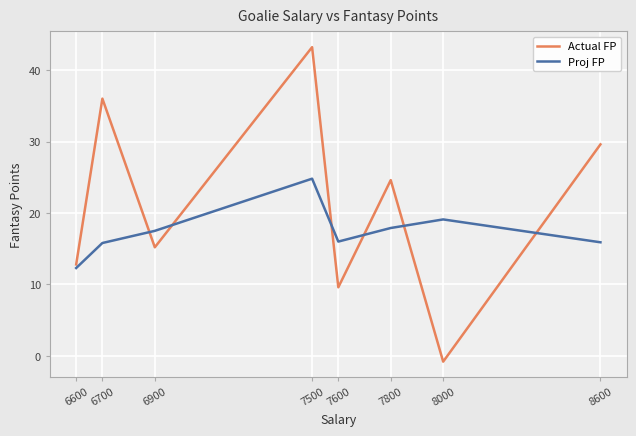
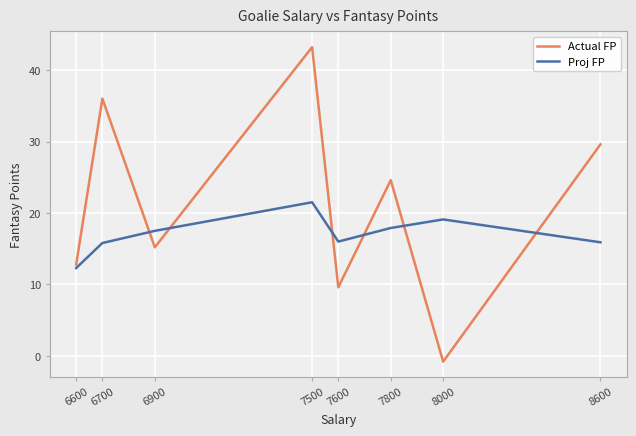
  {
    "Actual FP": {
      "6600": 13,
      "6700": 36,
      "6900": 15,
      "7500": 43,
      "7600": 10,
      "7800": 25,
      "8000": -1,
      "8600": 30
    },
    "Proj FP": {
      "6600": 12,
      "6700": 16,
      "6900": 18,
-     "7500": 25,
+     "7500": 22,
      "7600": 16,
      "7800": 18,
      "8000": 19,
      "8600": 16
    }
  }
